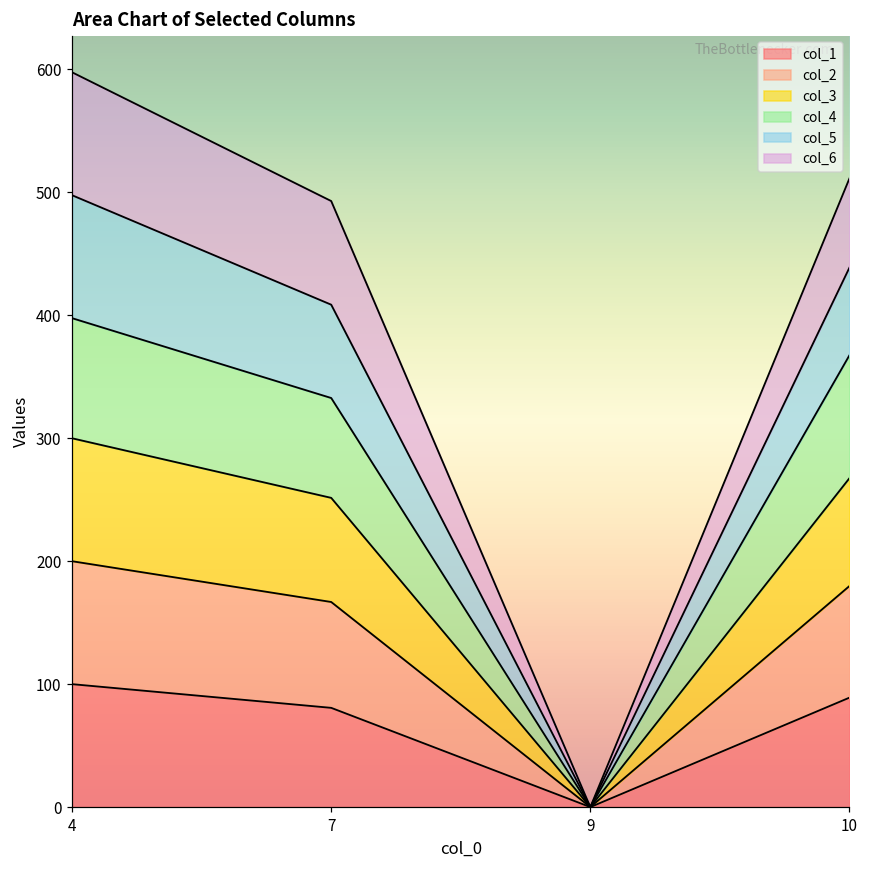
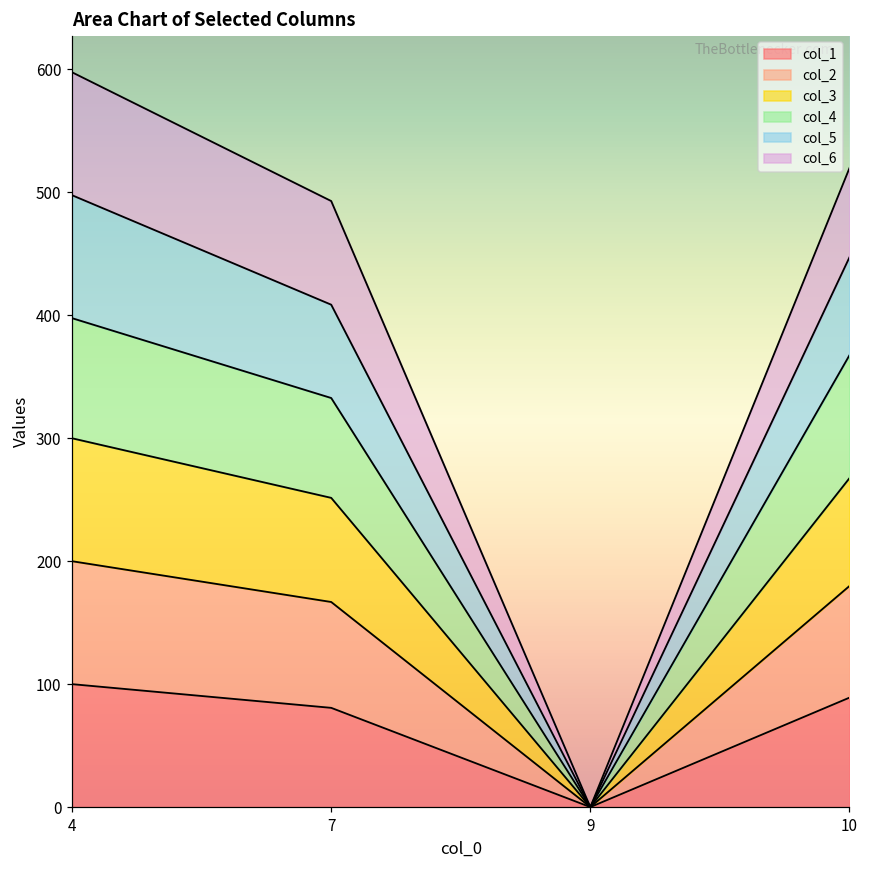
  {
    "col_3": {
      "4": 100,
      "7": 85,
      "10": 88
    },
    "col_4": {
      "4": 98,
      "7": 81,
      "10": 100
    },
    "col_5": {
      "4": 100,
      "7": 76,
-     "10": 71
+     "10": 80
    },
    "col_6": {
      "4": 100,
      "7": 84,
      "10": 73
    }
  }
